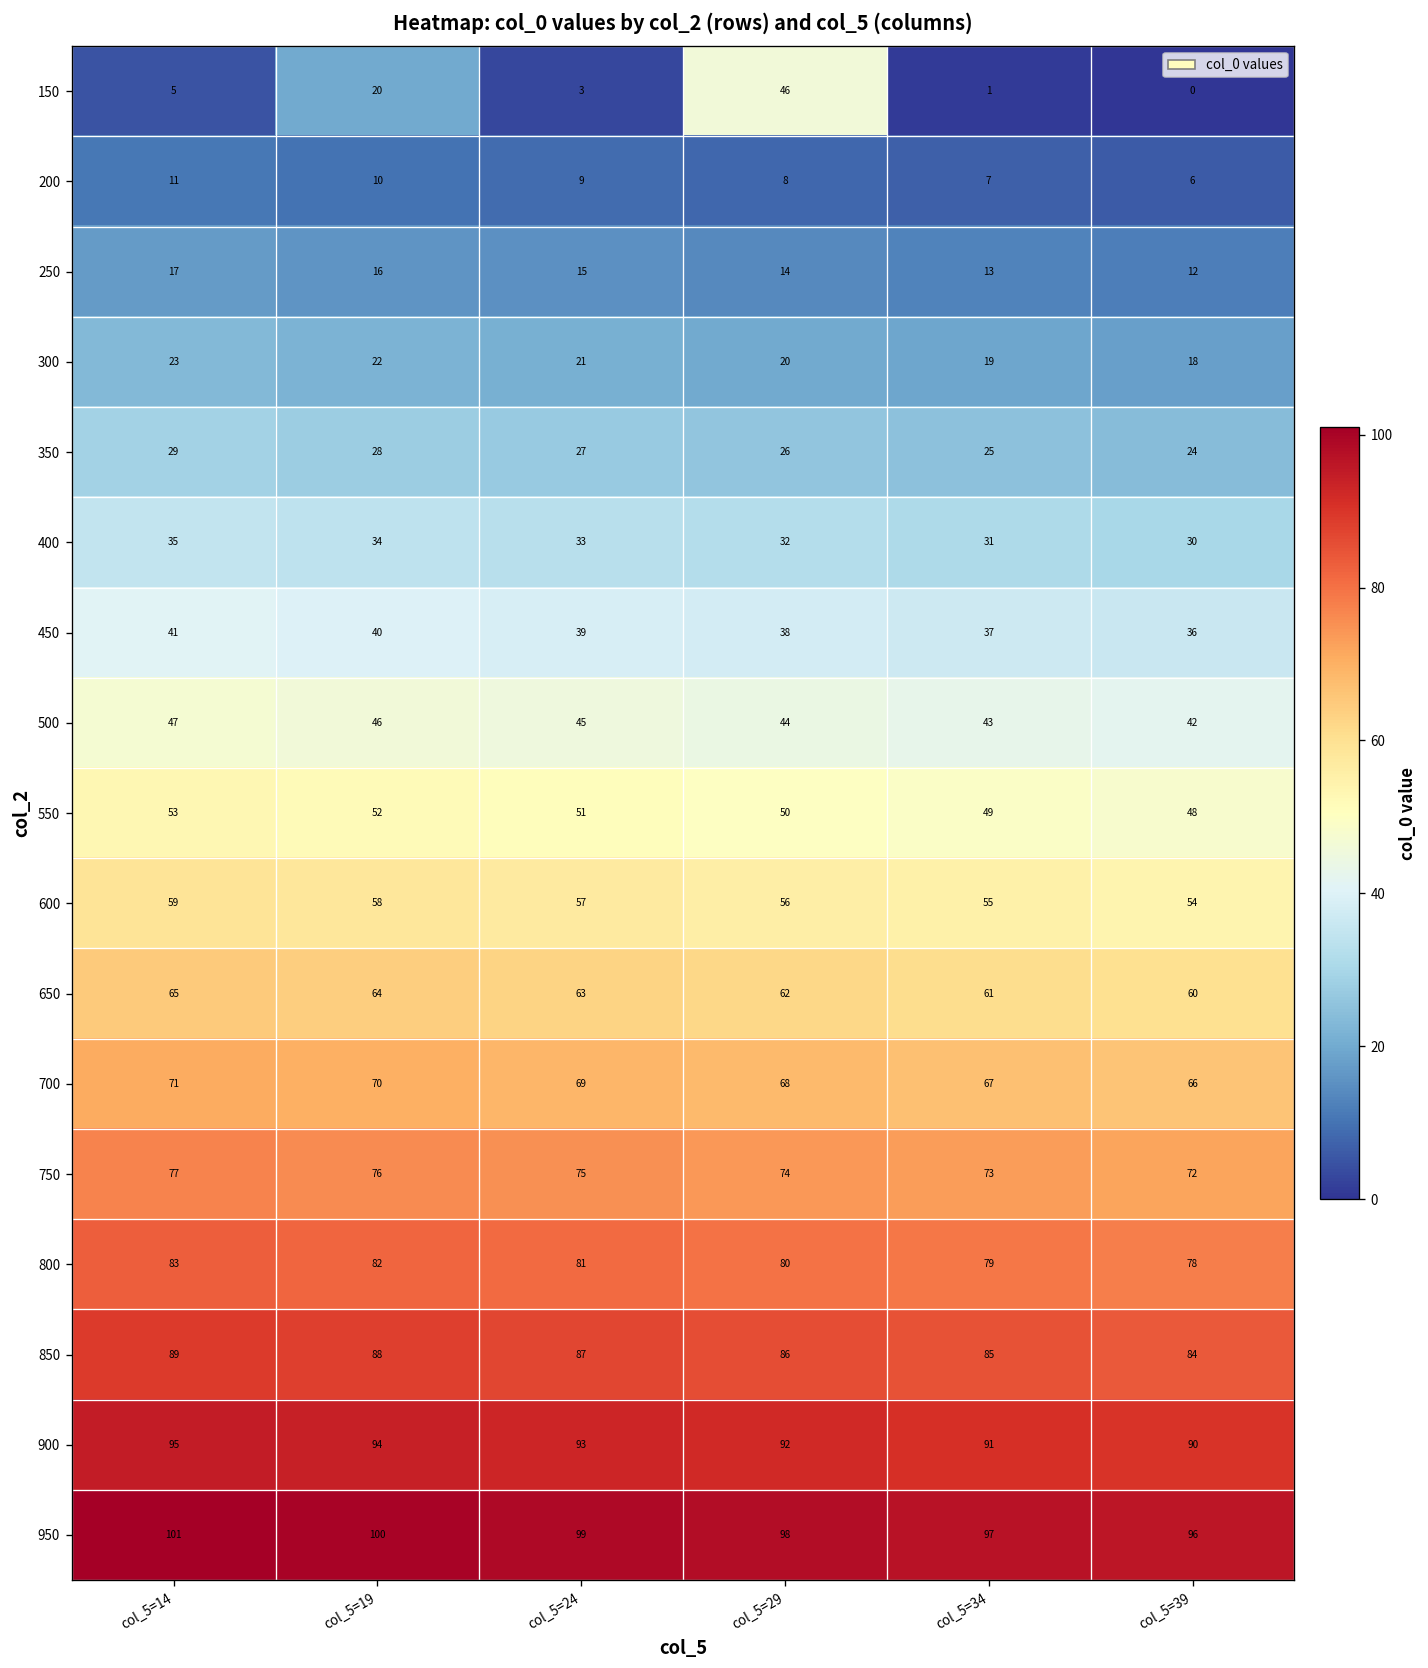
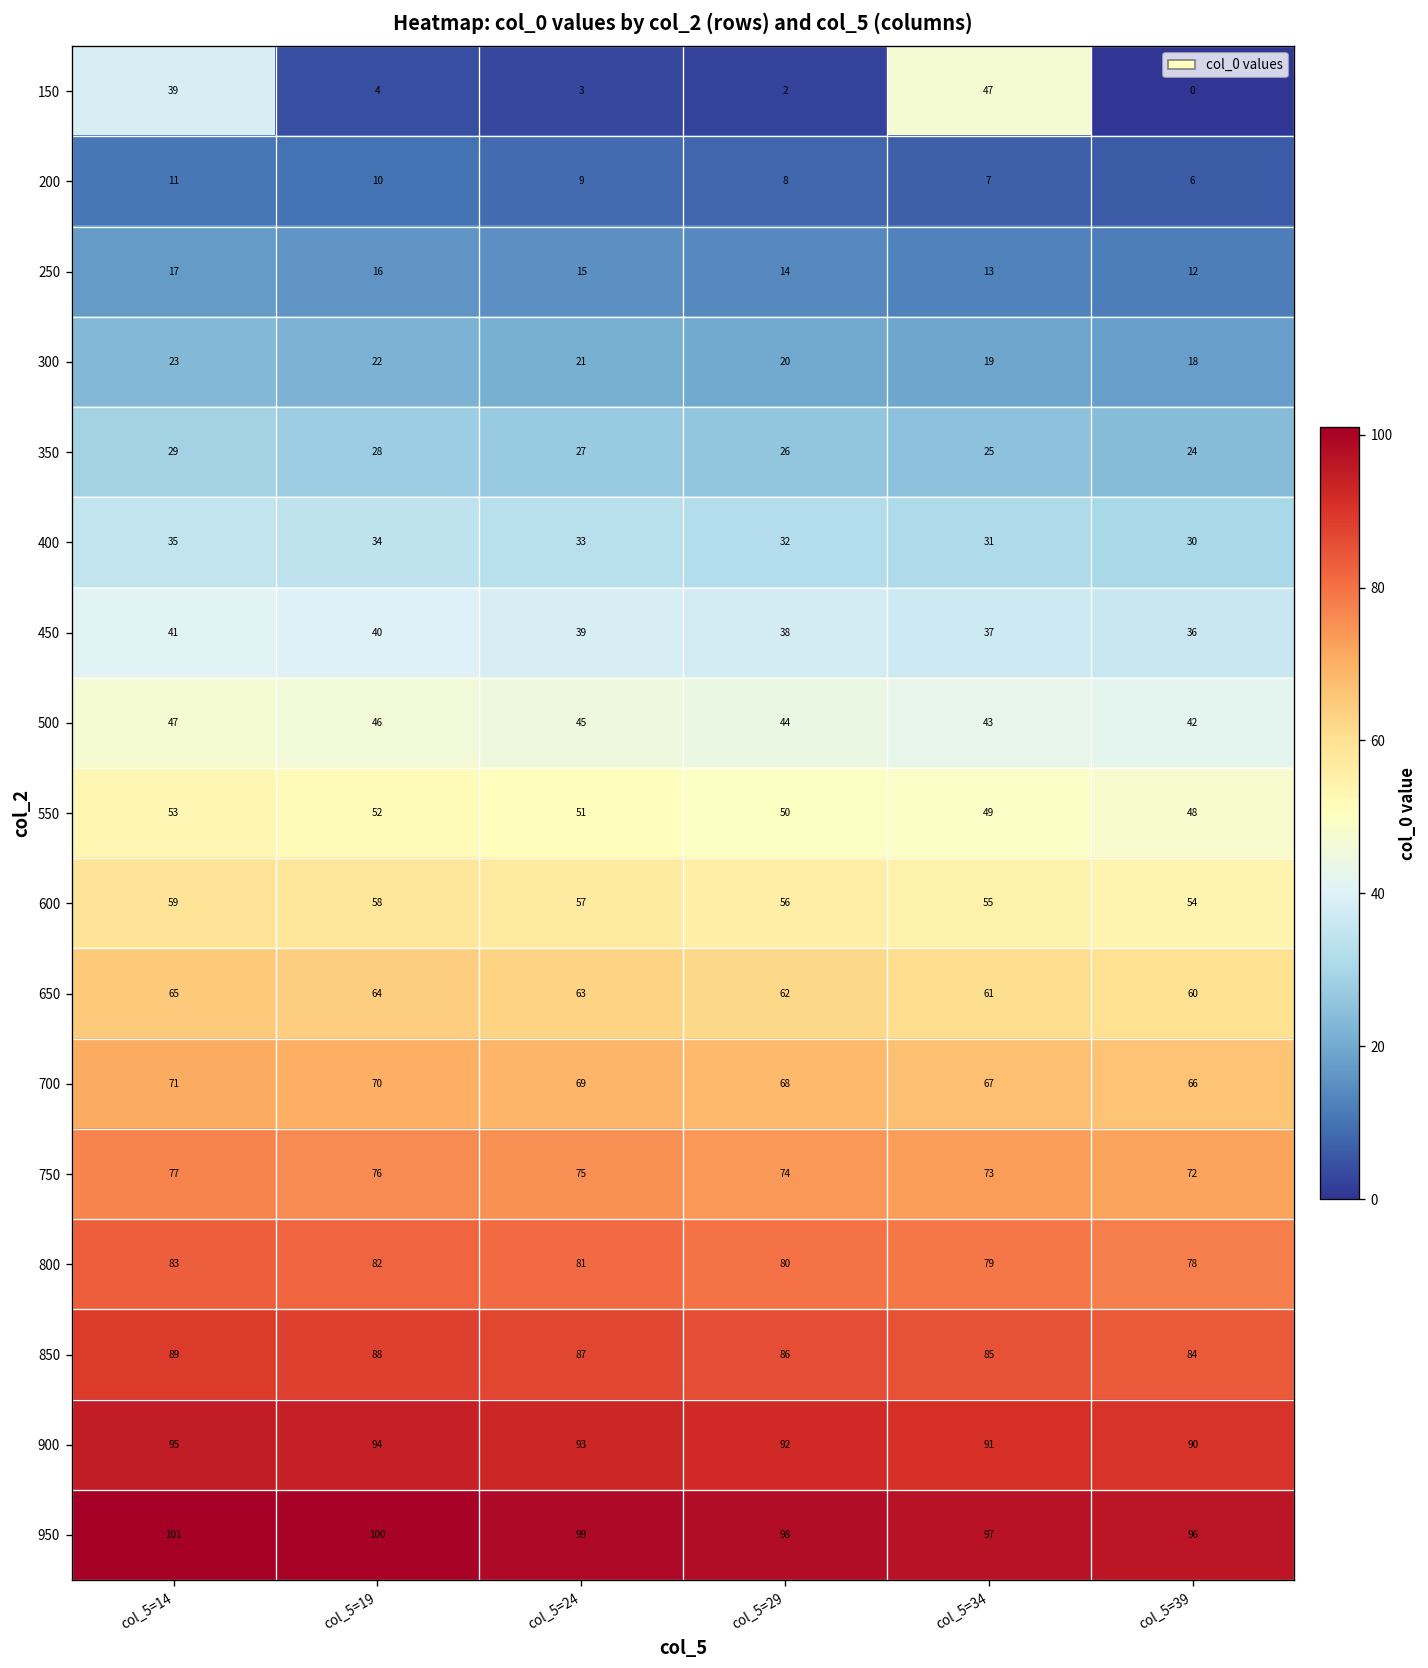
  {
    "150": {
-     "col_5=14": 5,
-     "col_5=19": 20,
+     "col_5=14": 39,
+     "col_5=19": 4,
      "col_5=24": 3,
-     "col_5=29": 46,
-     "col_5=34": 1,
+     "col_5=29": 2,
+     "col_5=34": 47,
      "col_5=39": 0
    },
    "200": {
      "col_5=14": 11,
      "col_5=19": 10,
      "col_5=24": 9,
      "col_5=29": 8,
      "col_5=34": 7,
      "col_5=39": 6
    },
    "250": {
      "col_5=14": 17,
      "col_5=19": 16,
      "col_5=24": 15,
      "col_5=29": 14,
      "col_5=34": 13,
      "col_5=39": 12
    },
    "300": {
      "col_5=14": 23,
      "col_5=19": 22,
      "col_5=24": 21,
      "col_5=29": 20,
      "col_5=34": 19,
      "col_5=39": 18
    },
    "350": {
      "col_5=14": 29,
      "col_5=19": 28,
      "col_5=24": 27,
      "col_5=29": 26,
      "col_5=34": 25,
      "col_5=39": 24
    },
    "400": {
      "col_5=14": 35,
      "col_5=19": 34,
      "col_5=24": 33,
      "col_5=29": 32,
      "col_5=34": 31,
      "col_5=39": 30
    },
    "450": {
      "col_5=14": 41,
      "col_5=19": 40,
      "col_5=24": 39,
      "col_5=29": 38,
      "col_5=34": 37,
      "col_5=39": 36
    },
    "500": {
      "col_5=14": 47,
      "col_5=19": 46,
      "col_5=24": 45,
      "col_5=29": 44,
      "col_5=34": 43,
      "col_5=39": 42
    },
    "550": {
      "col_5=14": 53,
      "col_5=19": 52,
      "col_5=24": 51,
      "col_5=29": 50,
      "col_5=34": 49,
      "col_5=39": 48
    },
    "600": {
      "col_5=14": 59,
      "col_5=19": 58,
      "col_5=24": 57,
      "col_5=29": 56,
      "col_5=34": 55,
      "col_5=39": 54
    },
    "650": {
      "col_5=14": 65,
      "col_5=19": 64,
      "col_5=24": 63,
      "col_5=29": 62,
      "col_5=34": 61,
      "col_5=39": 60
    },
    "700": {
      "col_5=14": 71,
      "col_5=19": 70,
      "col_5=24": 69,
      "col_5=29": 68,
      "col_5=34": 67,
      "col_5=39": 66
    },
    "750": {
      "col_5=14": 77,
      "col_5=19": 76,
      "col_5=24": 75,
      "col_5=29": 74,
      "col_5=34": 73,
      "col_5=39": 72
    },
    "800": {
      "col_5=14": 83,
      "col_5=19": 82,
      "col_5=24": 81,
      "col_5=29": 80,
      "col_5=34": 79,
      "col_5=39": 78
    },
    "850": {
      "col_5=14": 89,
      "col_5=19": 88,
      "col_5=24": 87,
      "col_5=29": 86,
      "col_5=34": 85,
      "col_5=39": 84
    },
    "900": {
      "col_5=14": 95,
      "col_5=19": 94,
      "col_5=24": 93,
      "col_5=29": 92,
      "col_5=34": 91,
      "col_5=39": 90
    },
    "950": {
      "col_5=14": 101,
      "col_5=19": 100,
      "col_5=24": 99,
      "col_5=29": 98,
      "col_5=34": 97,
      "col_5=39": 96
    }
  }
